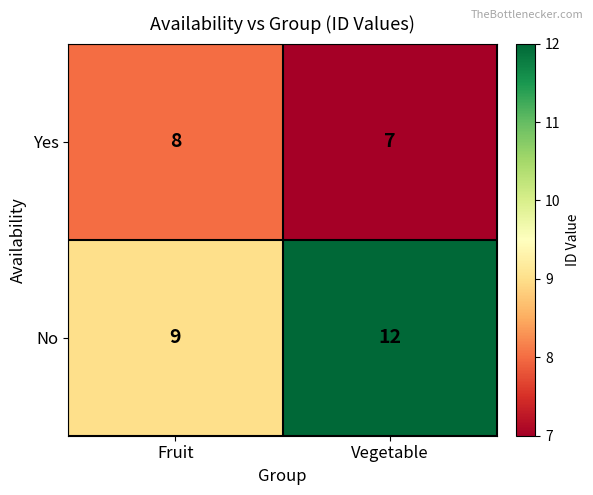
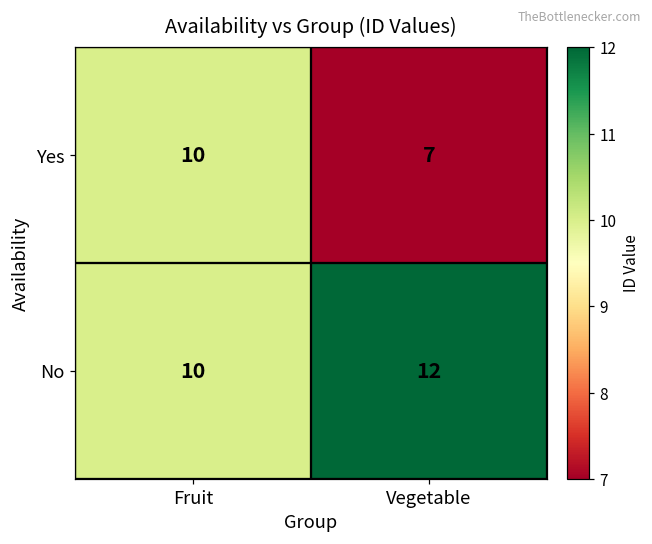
  {
    "Yes": {
-     "Fruit": 8,
+     "Fruit": 10,
      "Vegetable": 7
    },
    "No": {
-     "Fruit": 9,
+     "Fruit": 10,
      "Vegetable": 12
    }
  }
